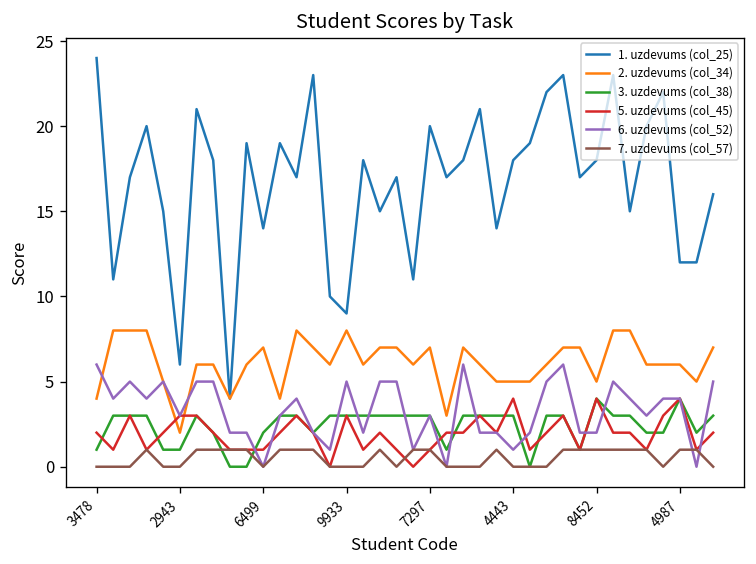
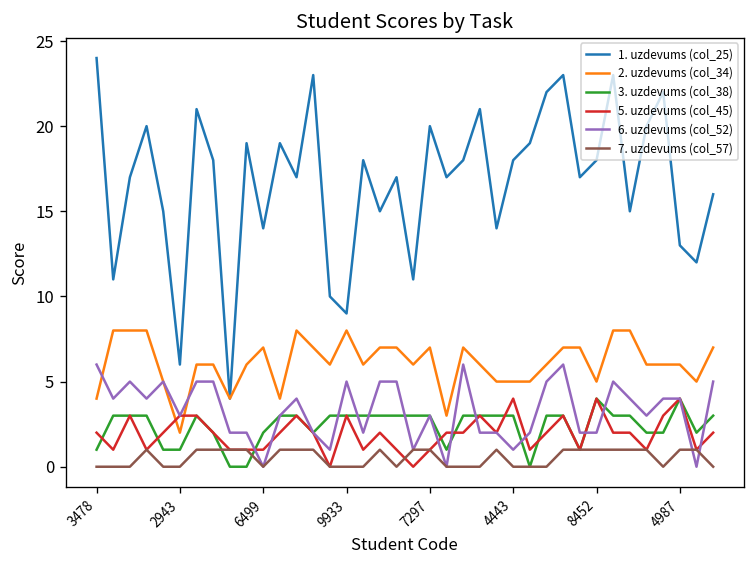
  {
    "1. uzdevums (col_25)": {
      "3478": 24,
      "2943": 6,
      "6499": 14,
      "9933": 9,
      "7297": 20,
      "4443": 18,
-     "4987": 12
+     "4987": 13
    },
    "2. uzdevums (col_34)": {
      "3478": 4,
      "2943": 2,
      "6499": 7,
      "9933": 8,
      "7297": 7,
      "4443": 5,
      "8452": 5,
      "4987": 6
    },
    "3. uzdevums (col_38)": {
      "3478": 1,
      "2943": 1,
      "6499": 2,
      "4443": 3
    },
    "5. uzdevums (col_45)": {
      "3478": 2,
      "6499": 1,
      "4443": 4
    },
    "6. uzdevums (col_52)": {
      "3478": 6,
      "9933": 5,
      "4443": 1,
      "8452": 2
    },
    "7. uzdevums (col_57)": {
      "3478": 0,
      "2943": 0,
      "9933": 0,
      "4443": 0,
      "8452": 1,
      "4987": 1
    }
  }
